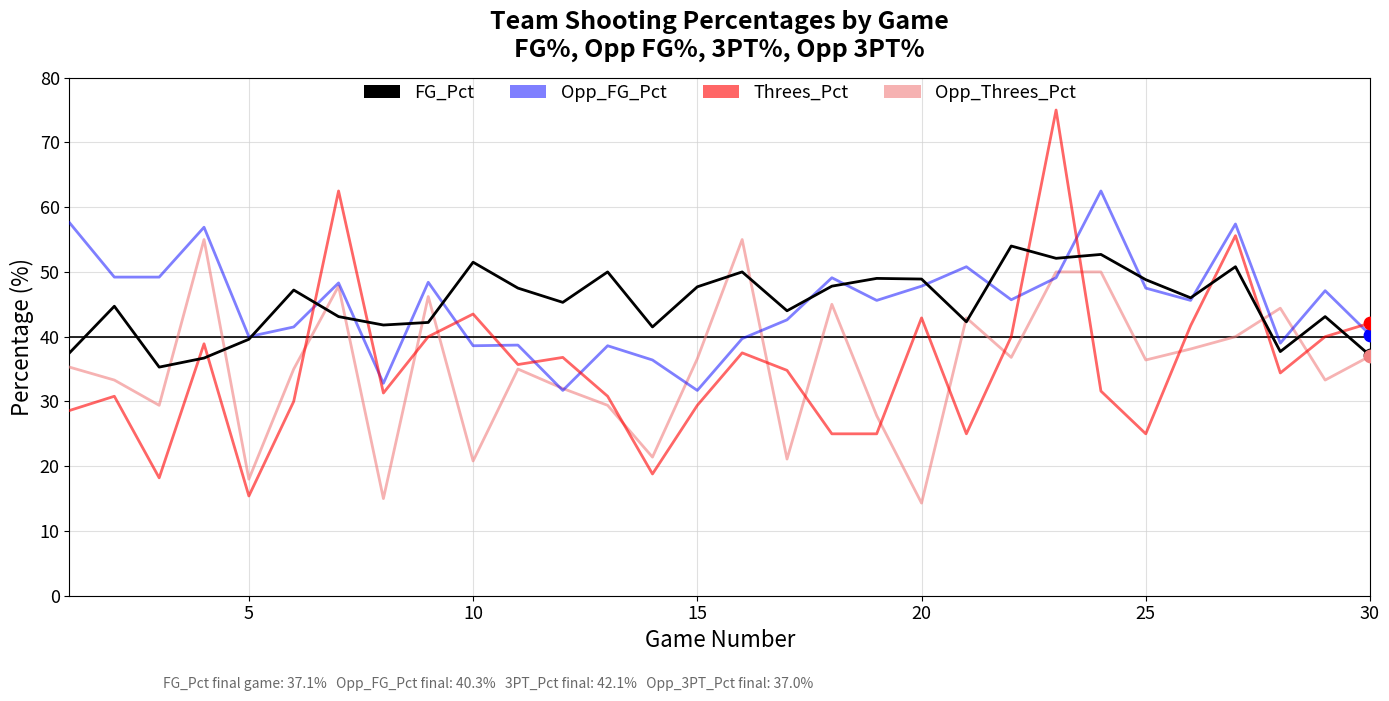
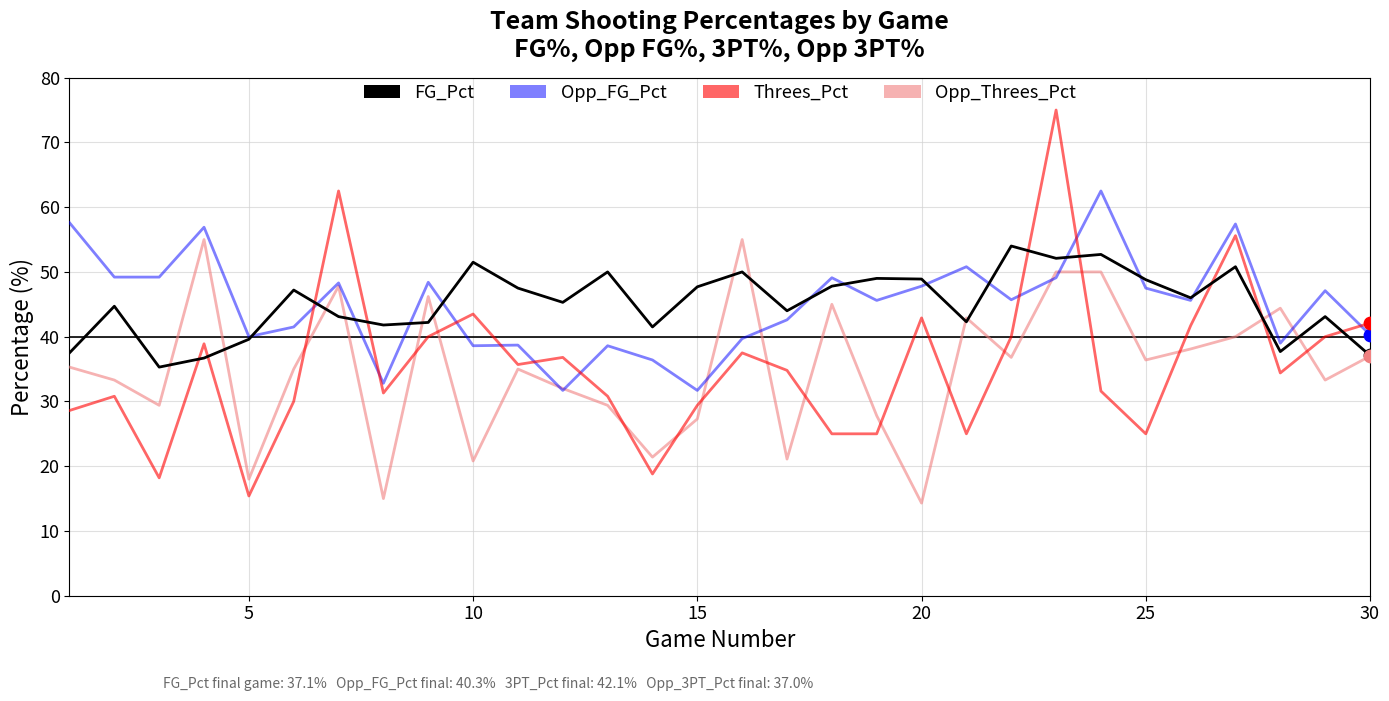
  {
    "Opp_Threes_Pct": {
      "5": 18,
      "10": 21,
-     "15": 37,
+     "15": 27,
      "20": 14,
      "25": 36
    }
  }
